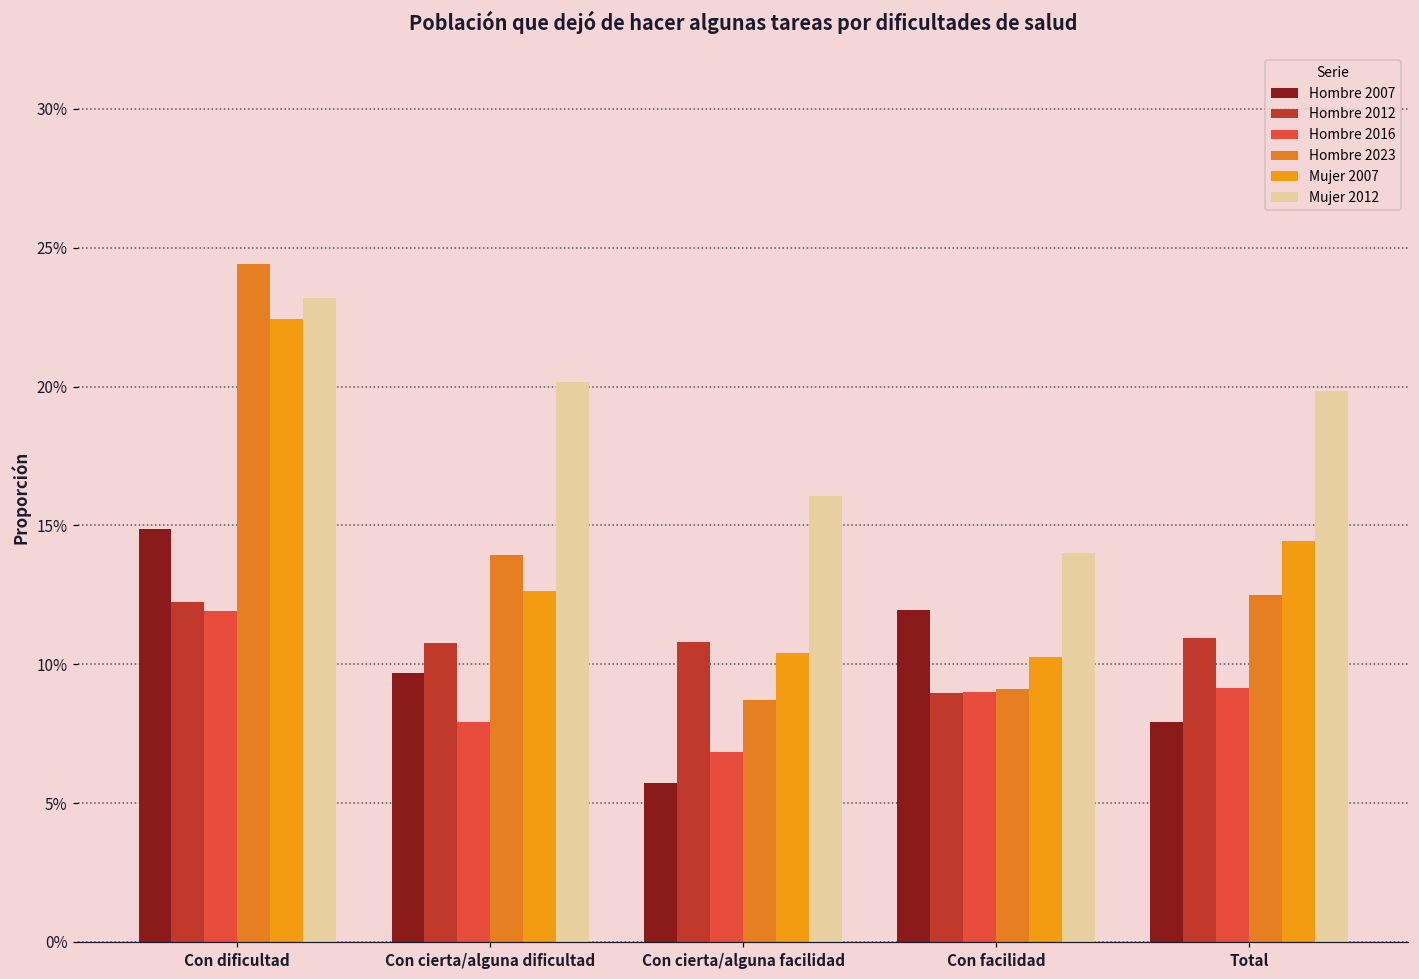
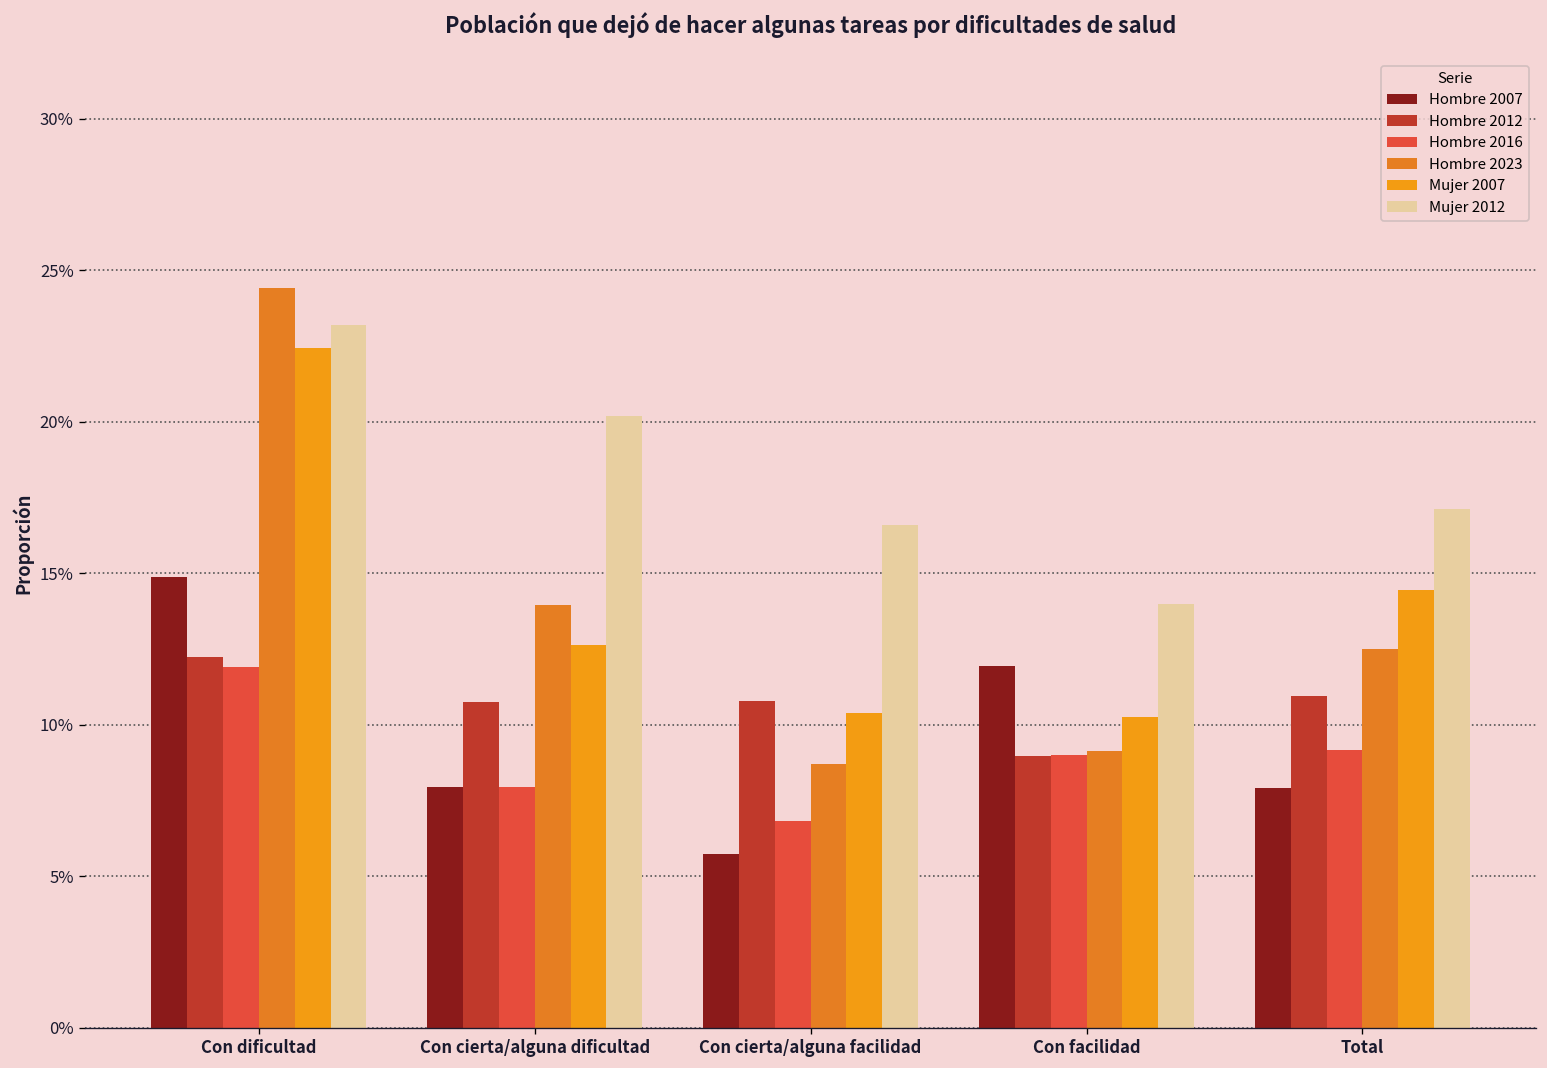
  {
    "Hombre 2007": {
      "Con dificultad": "14.9%",
-     "Con cierta/alguna dificultad": "9.7%",
+     "Con cierta/alguna dificultad": "7.9%",
      "Con cierta/alguna facilidad": "5.7%",
      "Con facilidad": "12.0%",
      "Total": "7.9%"
    },
    "Mujer 2012": {
      "Con dificultad": "23.2%",
      "Con cierta/alguna dificultad": "20.2%",
-     "Con cierta/alguna facilidad": "16.0%",
+     "Con cierta/alguna facilidad": "16.6%",
      "Con facilidad": "14.0%",
-     "Total": "19.8%"
+     "Total": "17.1%"
    }
  }
